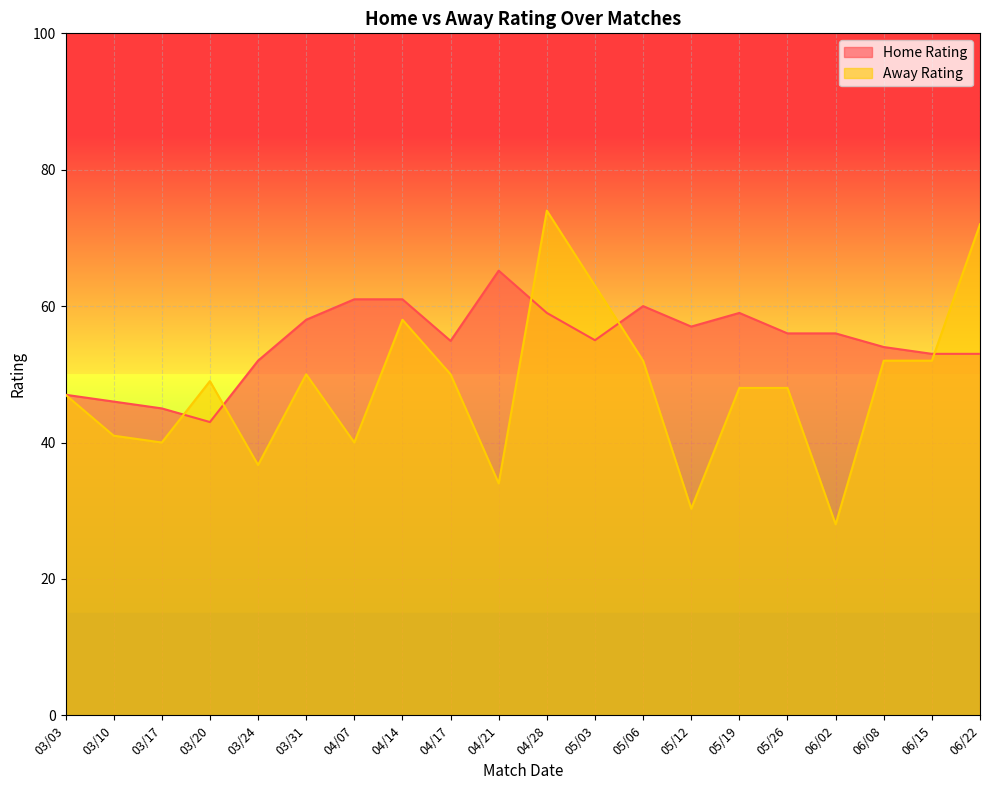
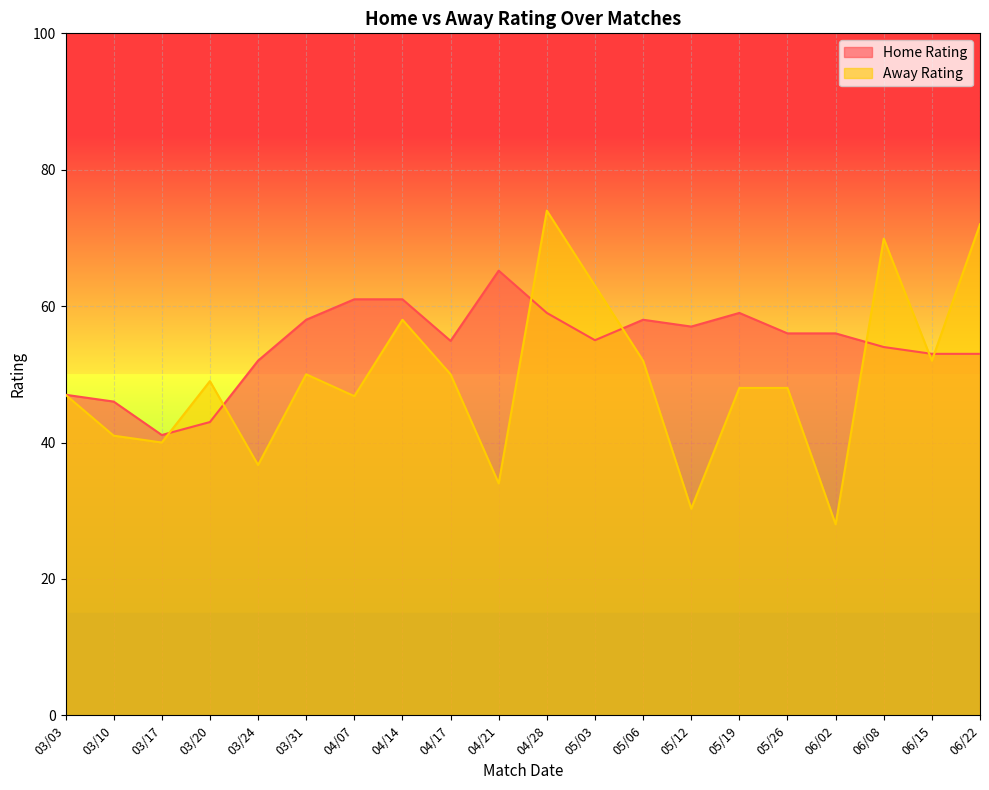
  {
    "Home Rating": {
      "03/10": 46,
-     "03/17": 45,
+     "03/17": 41,
      "03/20": 43,
      "03/24": 52,
      "03/31": 58,
      "04/07": 61,
      "04/14": 61,
      "04/17": 55,
      "04/21": 65,
      "04/28": 59,
      "05/03": 55,
-     "05/06": 60,
+     "05/06": 58,
      "05/12": 57,
      "05/19": 59,
      "05/26": 56,
      "06/02": 56,
      "06/08": 54,
      "06/15": 53,
      "06/22": 53
    },
    "Away Rating": {
      "03/10": 41,
      "03/17": 40,
      "03/20": 49,
      "03/24": 37,
      "03/31": 50,
-     "04/07": 40,
+     "04/07": 47,
      "04/14": 58,
      "04/17": 50,
      "04/21": 34,
      "04/28": 74,
      "05/03": 63,
      "05/06": 52,
      "05/12": 30,
      "05/19": 48,
      "05/26": 48,
      "06/02": 28,
-     "06/08": 52,
+     "06/08": 70,
      "06/15": 52,
      "06/22": 72
    }
  }
